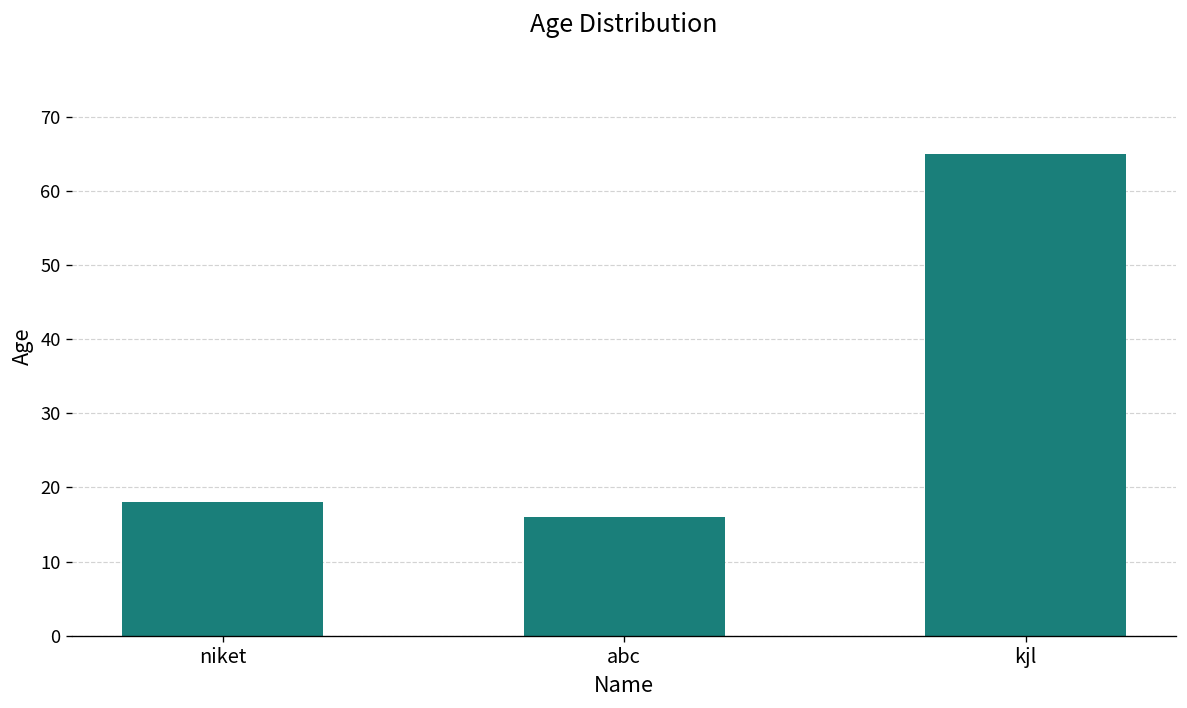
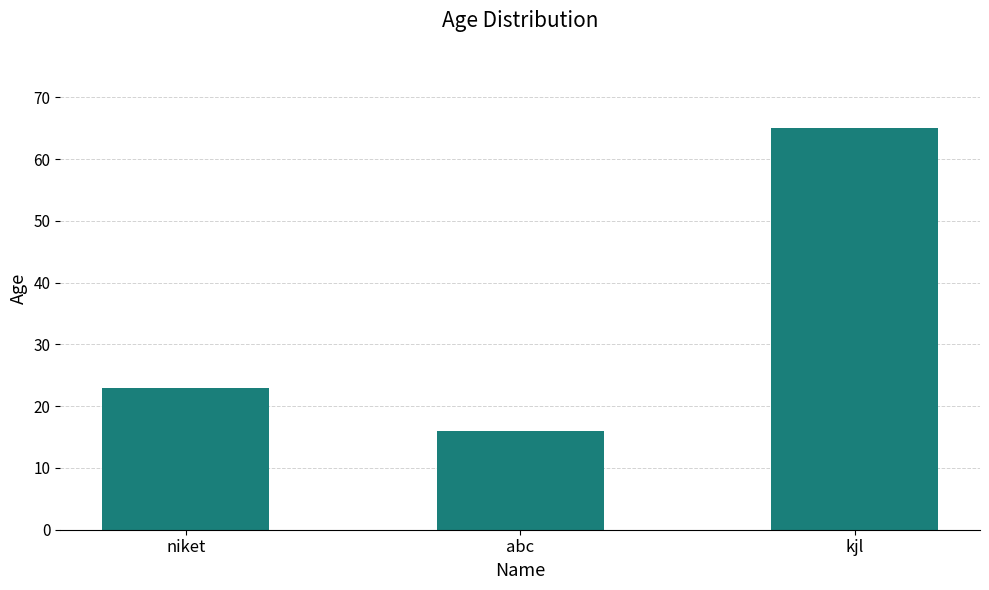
  {
-   "niket": 18,
+   "niket": 23,
    "abc": 16,
    "kjl": 65
  }
